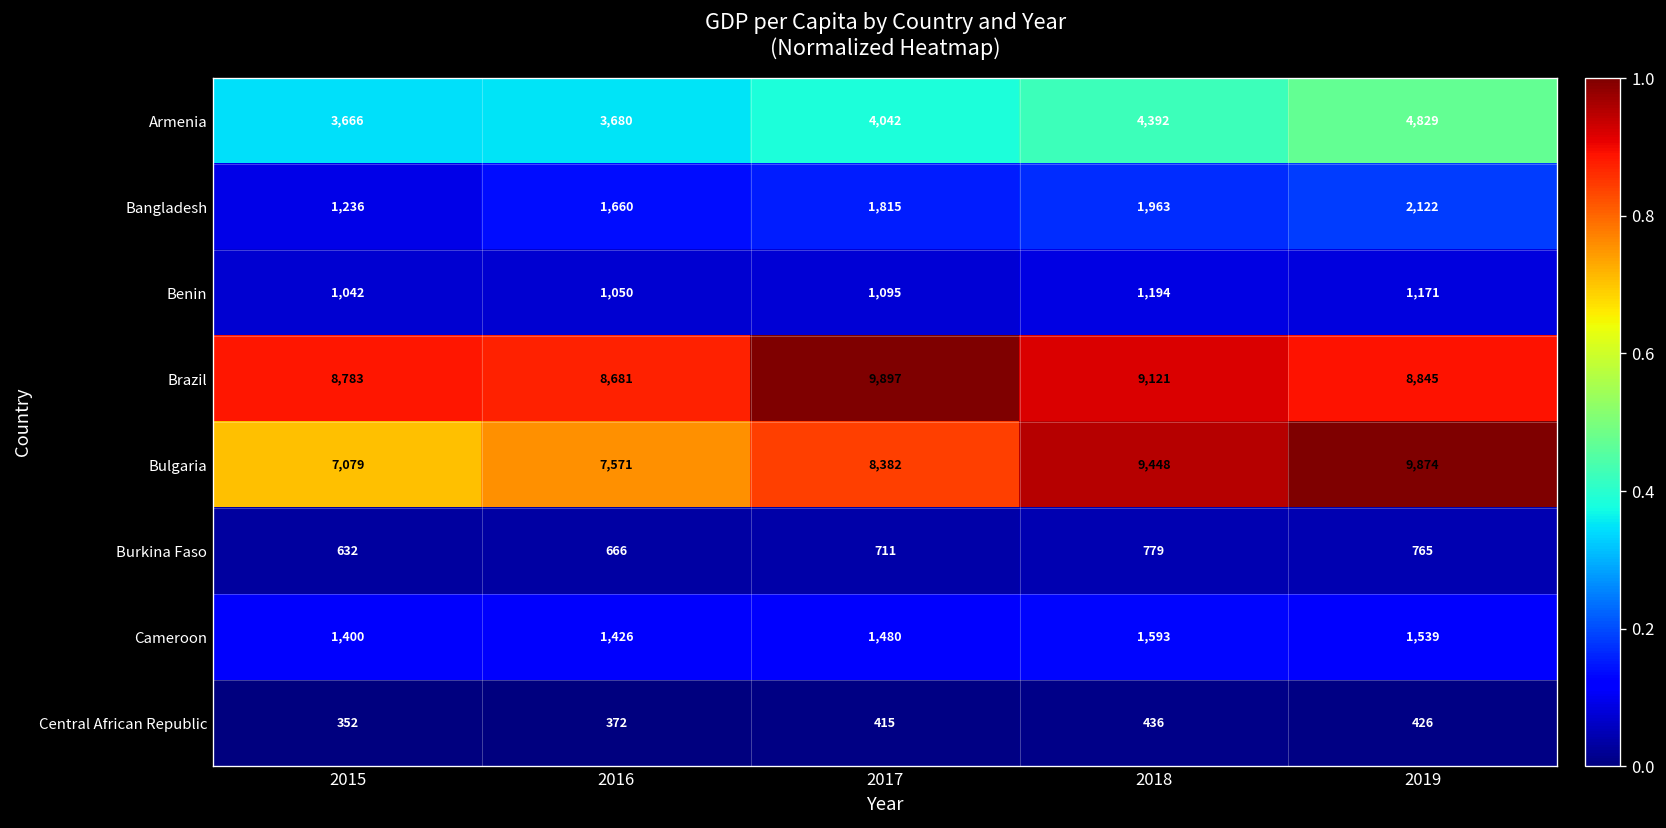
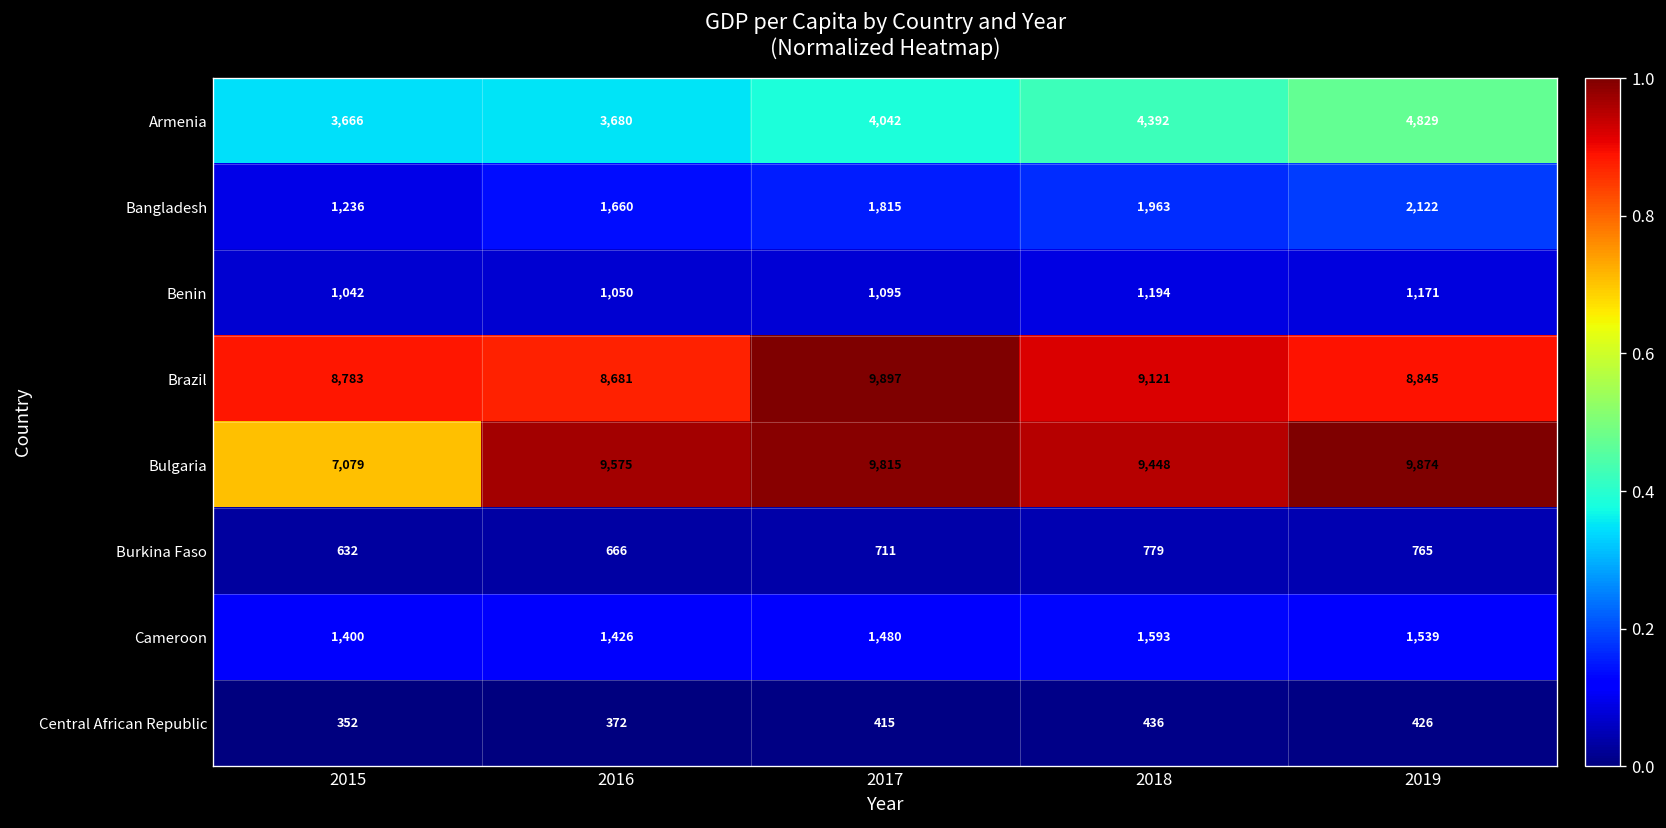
  {
    "Armenia": {
      "2015": "3,666",
      "2016": "3,680",
      "2017": "4,042",
      "2018": "4,392",
      "2019": "4,829"
    },
    "Bangladesh": {
      "2015": "1,236",
      "2016": "1,660",
      "2017": "1,815",
      "2018": "1,963",
      "2019": "2,122"
    },
    "Benin": {
      "2015": "1,042",
      "2016": "1,050",
      "2017": "1,095",
      "2018": "1,194",
      "2019": "1,171"
    },
    "Brazil": {
      "2015": "8,783",
      "2016": "8,681",
      "2017": "9,897",
      "2018": "9,121",
      "2019": "8,845"
    },
    "Bulgaria": {
      "2015": "7,079",
-     "2016": "7,571",
-     "2017": "8,382",
+     "2016": "9,575",
+     "2017": "9,815",
      "2018": "9,448",
      "2019": "9,874"
    },
    "Burkina Faso": {
      "2015": "632",
      "2016": "666",
      "2017": "711",
      "2018": "779",
      "2019": "765"
    },
    "Cameroon": {
      "2015": "1,400",
      "2016": "1,426",
      "2017": "1,480",
      "2018": "1,593",
      "2019": "1,539"
    },
    "Central African Republic": {
      "2015": "352",
      "2016": "372",
      "2017": "415",
      "2018": "436",
      "2019": "426"
    }
  }
